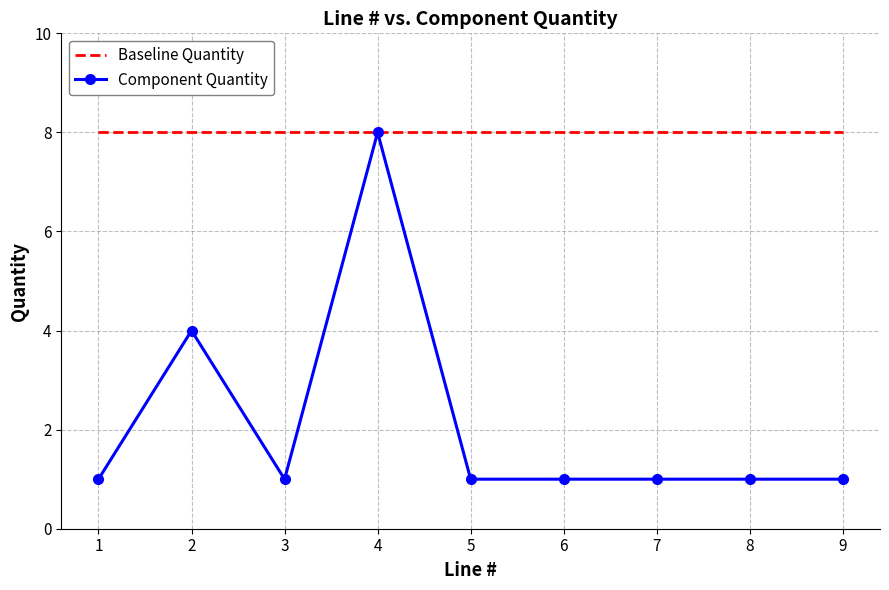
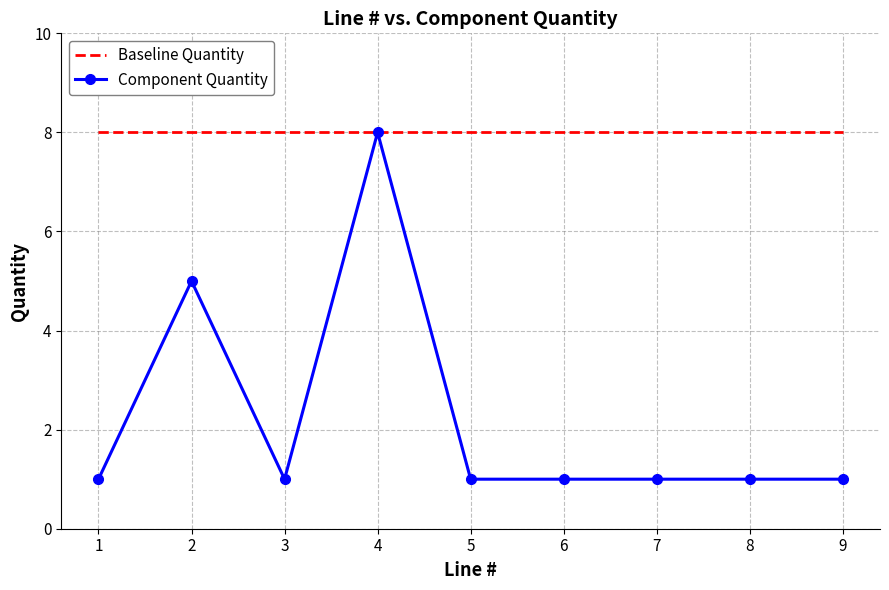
  {
    "Baseline Quantity": {
      "1": 8,
      "2": 8,
      "3": 8,
      "5": 8,
      "6": 8,
      "7": 8,
      "8": 8,
      "9": 8
    },
    "Component Quantity": {
      "1": 1,
-     "2": 4,
+     "2": 5,
      "3": 1,
      "5": 1,
      "6": 1,
      "7": 1,
      "8": 1,
      "9": 1
    }
  }
